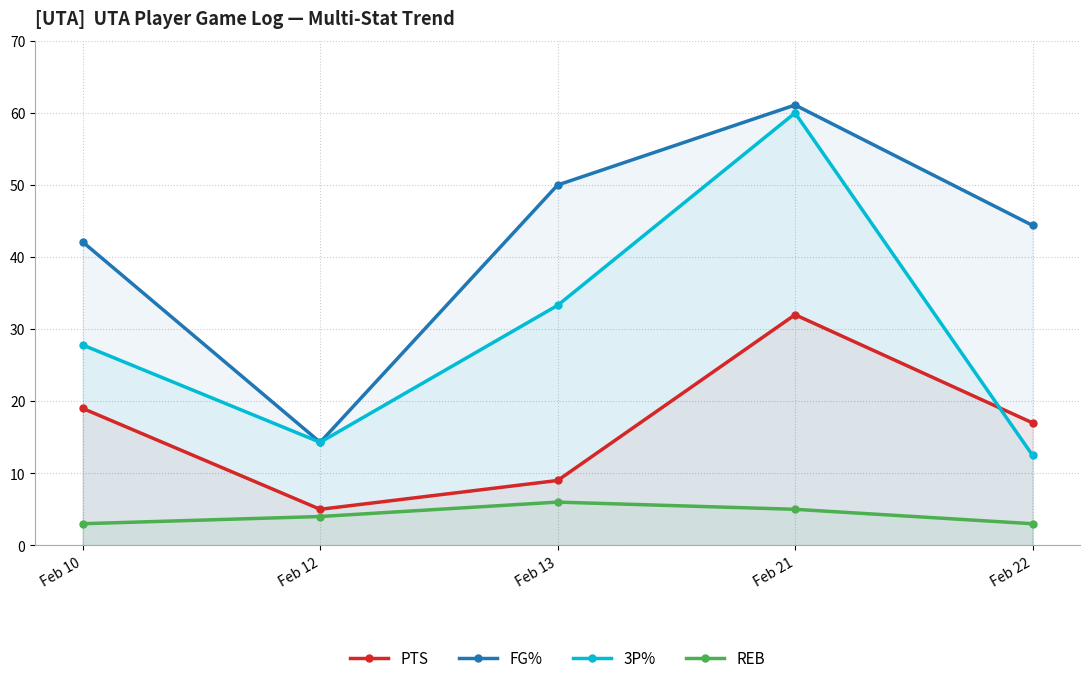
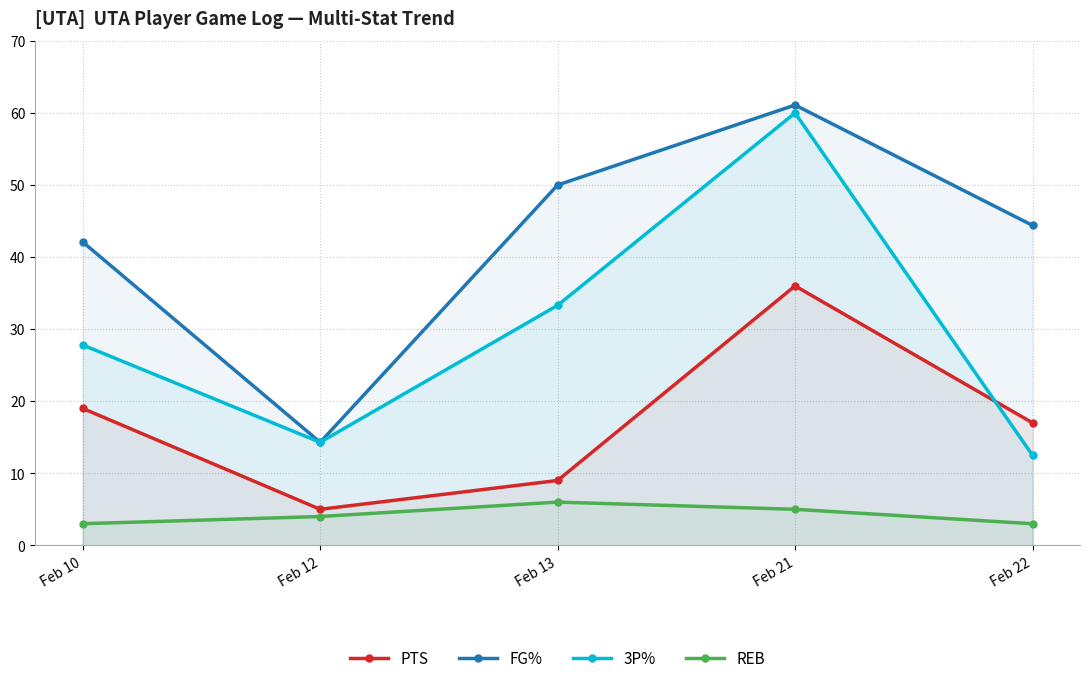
  {
    "PTS": {
      "Feb 10": 19,
      "Feb 12": 5,
      "Feb 13": 9,
-     "Feb 21": 32,
+     "Feb 21": 36,
      "Feb 22": 17
    },
    "FG%": {
      "Feb 10": 42,
      "Feb 13": 50,
      "Feb 21": 61,
      "Feb 22": 44
    },
    "3P%": {
      "Feb 10": 28,
      "Feb 13": 33,
      "Feb 21": 60,
      "Feb 22": 13
    },
    "REB": {
      "Feb 10": 3,
      "Feb 12": 4,
      "Feb 13": 6,
      "Feb 21": 5,
      "Feb 22": 3
    }
  }
